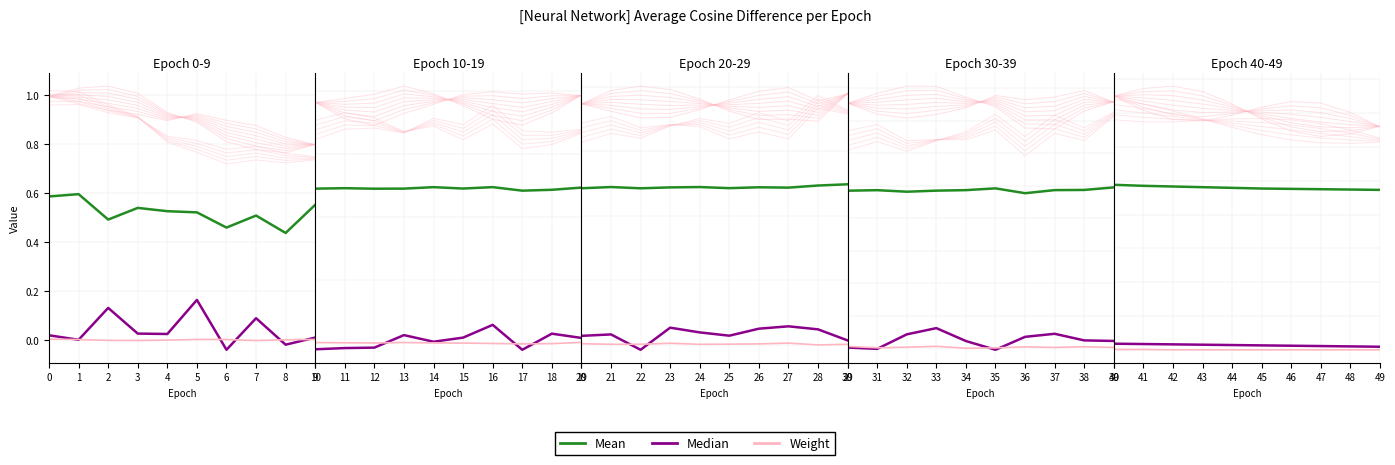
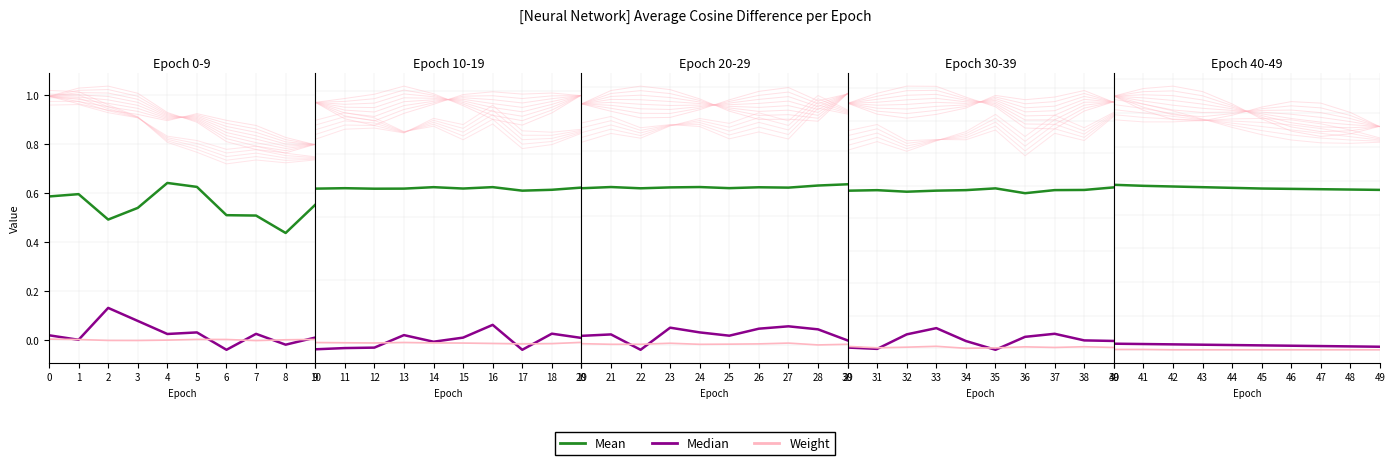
  {
    "Epoch 0-9": {
      "Mean": {
        "0": 0.59,
        "1": 0.60,
        "2": 0.49,
        "3": 0.54,
-       "4": 0.53,
-       "5": 0.52,
-       "6": 0.46,
+       "4": 0.64,
+       "5": 0.63,
+       "6": 0.51,
        "7": 0.51,
        "8": 0.44,
        "9": 0.55
      },
      "Median": {
        "0": 0.02,
        "2": 0.13,
-       "3": 0.03,
+       "3": 0.08,
        "4": 0.02,
-       "5": 0.16,
+       "5": 0.03,
        "6": -0.04,
-       "7": 0.09,
+       "7": 0.03,
        "8": -0.02
      }
    }
  }
